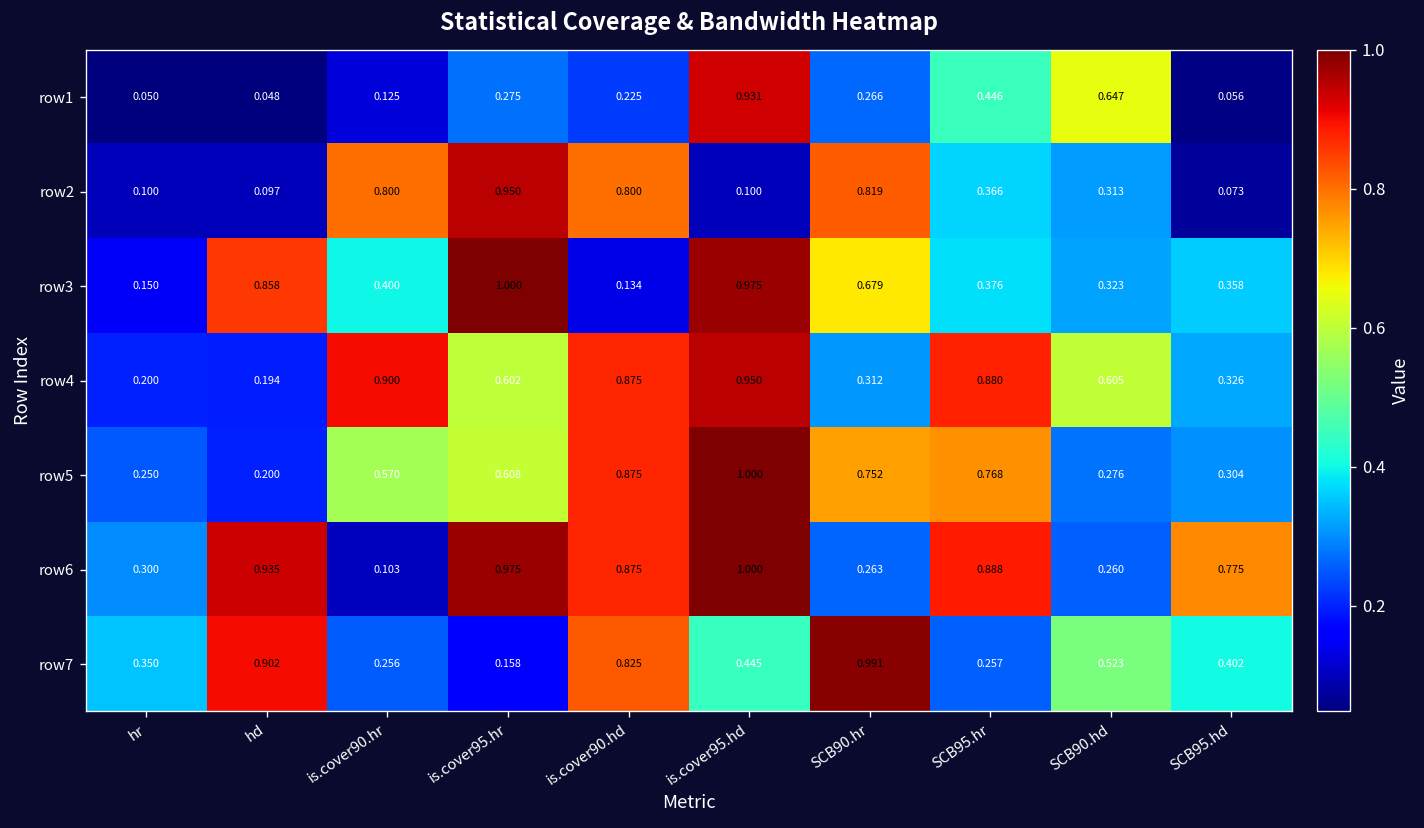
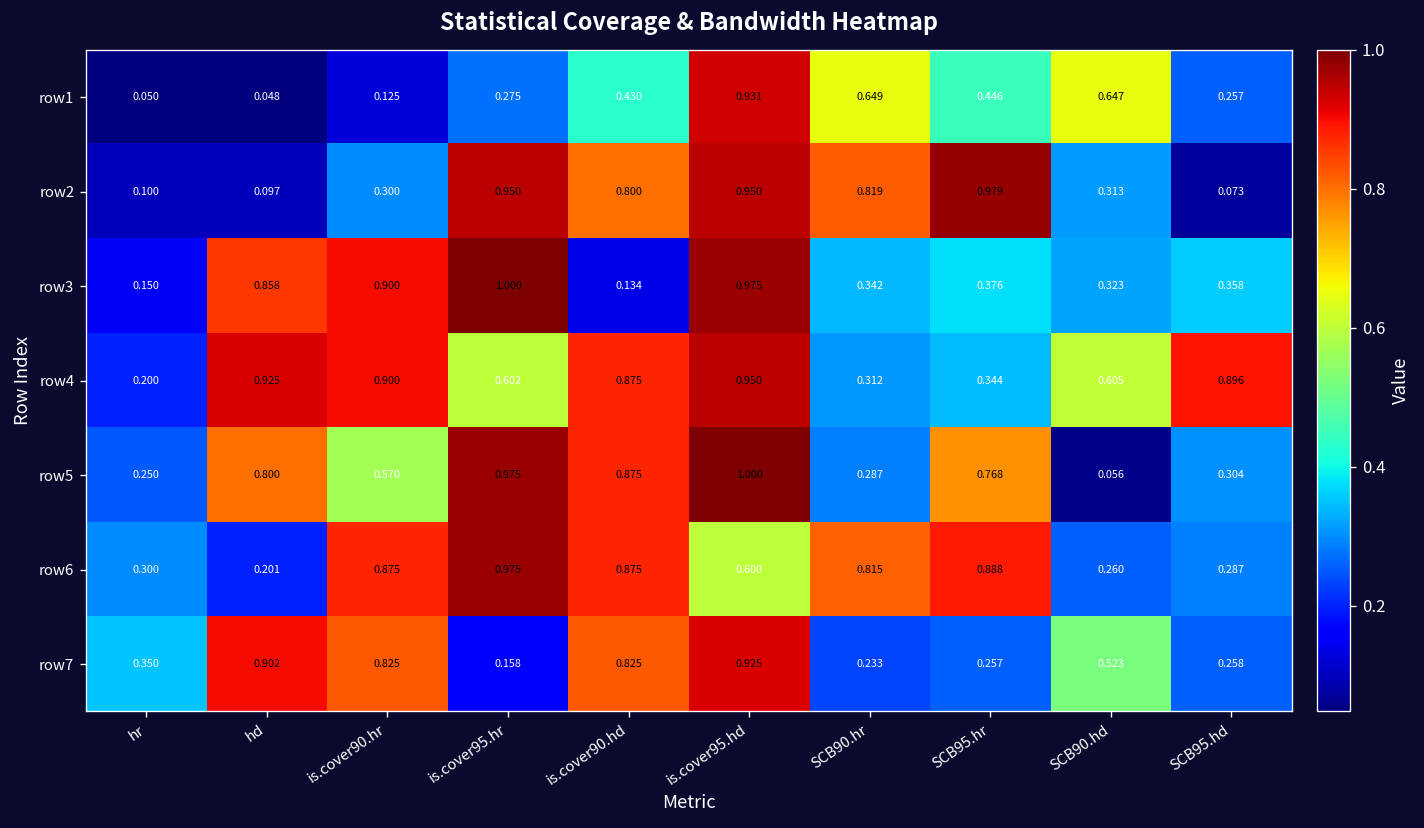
  {
    "row1": {
      "hr": 0.050,
      "hd": 0.048,
      "is.cover90.hr": 0.125,
      "is.cover95.hr": 0.275,
-     "is.cover90.hd": 0.225,
+     "is.cover90.hd": 0.430,
      "is.cover95.hd": 0.931,
-     "SCB90.hr": 0.266,
+     "SCB90.hr": 0.649,
      "SCB95.hr": 0.446,
      "SCB90.hd": 0.647,
-     "SCB95.hd": 0.056
+     "SCB95.hd": 0.257
    },
    "row2": {
      "hr": 0.100,
      "hd": 0.097,
-     "is.cover90.hr": 0.800,
+     "is.cover90.hr": 0.300,
      "is.cover95.hr": 0.950,
      "is.cover90.hd": 0.800,
-     "is.cover95.hd": 0.100,
+     "is.cover95.hd": 0.950,
      "SCB90.hr": 0.819,
-     "SCB95.hr": 0.366,
+     "SCB95.hr": 0.979,
      "SCB90.hd": 0.313,
      "SCB95.hd": 0.073
    },
    "row3": {
      "hr": 0.150,
      "hd": 0.858,
-     "is.cover90.hr": 0.400,
+     "is.cover90.hr": 0.900,
      "is.cover95.hr": 1.000,
      "is.cover90.hd": 0.134,
      "is.cover95.hd": 0.975,
-     "SCB90.hr": 0.679,
+     "SCB90.hr": 0.342,
      "SCB95.hr": 0.376,
      "SCB90.hd": 0.323,
      "SCB95.hd": 0.358
    },
    "row4": {
      "hr": 0.200,
-     "hd": 0.194,
+     "hd": 0.925,
      "is.cover90.hr": 0.900,
      "is.cover95.hr": 0.602,
      "is.cover90.hd": 0.875,
      "is.cover95.hd": 0.950,
      "SCB90.hr": 0.312,
-     "SCB95.hr": 0.880,
+     "SCB95.hr": 0.344,
      "SCB90.hd": 0.605,
-     "SCB95.hd": 0.326
+     "SCB95.hd": 0.896
    },
    "row5": {
      "hr": 0.250,
-     "hd": 0.200,
+     "hd": 0.800,
      "is.cover90.hr": 0.570,
-     "is.cover95.hr": 0.608,
+     "is.cover95.hr": 0.975,
      "is.cover90.hd": 0.875,
      "is.cover95.hd": 1.000,
-     "SCB90.hr": 0.752,
+     "SCB90.hr": 0.287,
      "SCB95.hr": 0.768,
-     "SCB90.hd": 0.276,
+     "SCB90.hd": 0.056,
      "SCB95.hd": 0.304
    },
    "row6": {
      "hr": 0.300,
-     "hd": 0.935,
-     "is.cover90.hr": 0.103,
+     "hd": 0.201,
+     "is.cover90.hr": 0.875,
      "is.cover95.hr": 0.975,
      "is.cover90.hd": 0.875,
-     "is.cover95.hd": 1.000,
-     "SCB90.hr": 0.263,
+     "is.cover95.hd": 0.600,
+     "SCB90.hr": 0.815,
      "SCB95.hr": 0.888,
      "SCB90.hd": 0.260,
-     "SCB95.hd": 0.775
+     "SCB95.hd": 0.287
    },
    "row7": {
      "hr": 0.350,
      "hd": 0.902,
-     "is.cover90.hr": 0.256,
+     "is.cover90.hr": 0.825,
      "is.cover95.hr": 0.158,
      "is.cover90.hd": 0.825,
-     "is.cover95.hd": 0.445,
-     "SCB90.hr": 0.991,
+     "is.cover95.hd": 0.925,
+     "SCB90.hr": 0.233,
      "SCB95.hr": 0.257,
      "SCB90.hd": 0.523,
-     "SCB95.hd": 0.402
+     "SCB95.hd": 0.258
    }
  }
